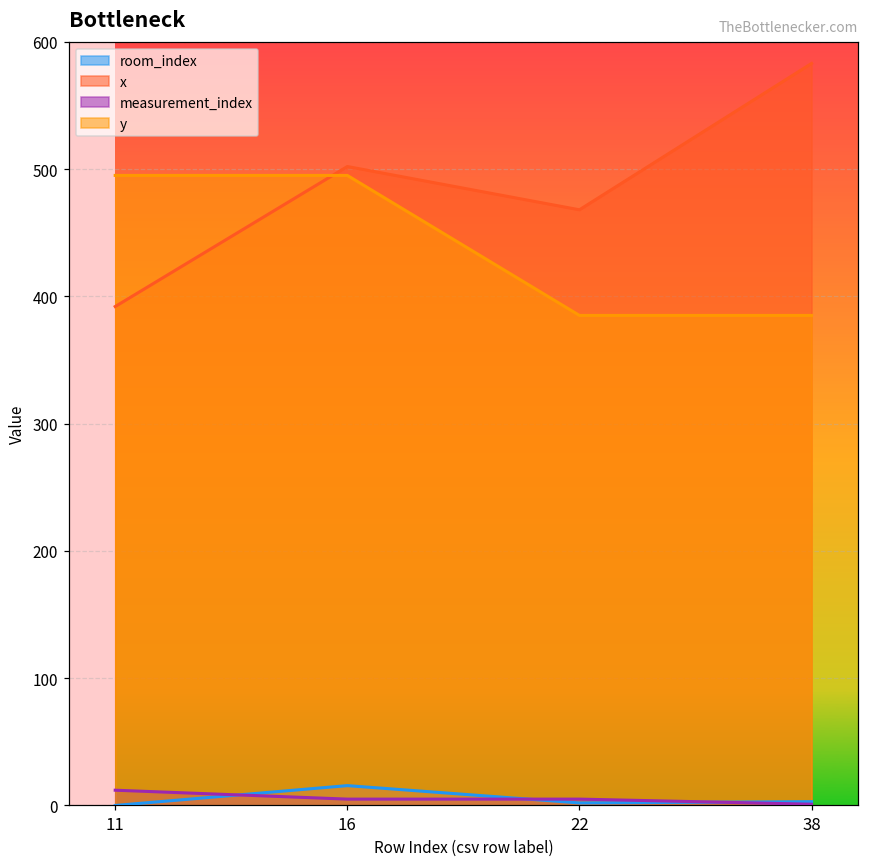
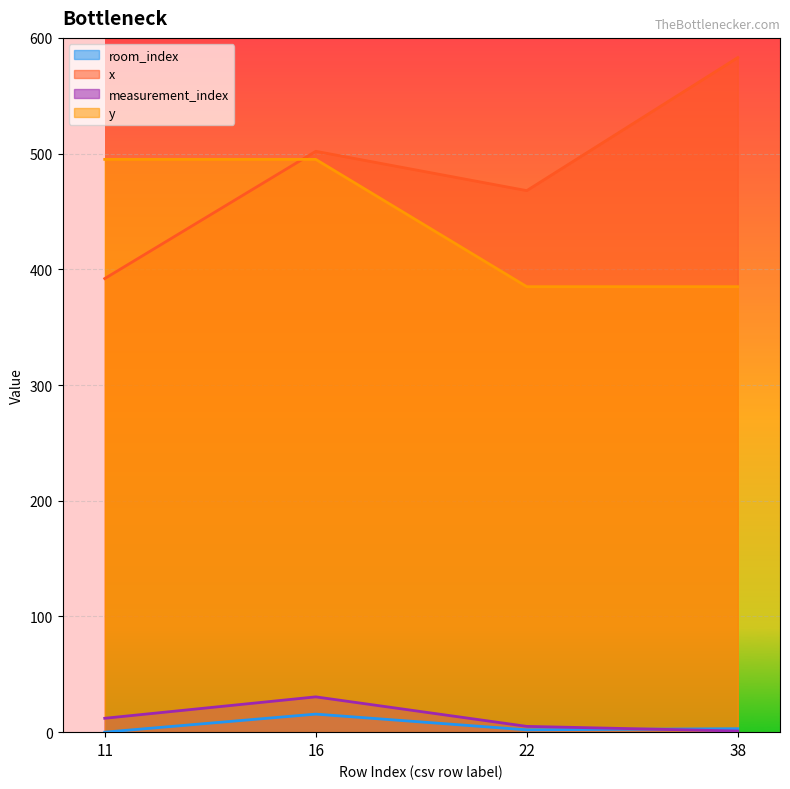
  {
    "room_index": {
      "11": 0,
      "16": 16,
      "22": 2
    },
    "measurement_index": {
      "11": 12,
-     "16": 5,
+     "16": 31,
      "22": 5
    }
  }
